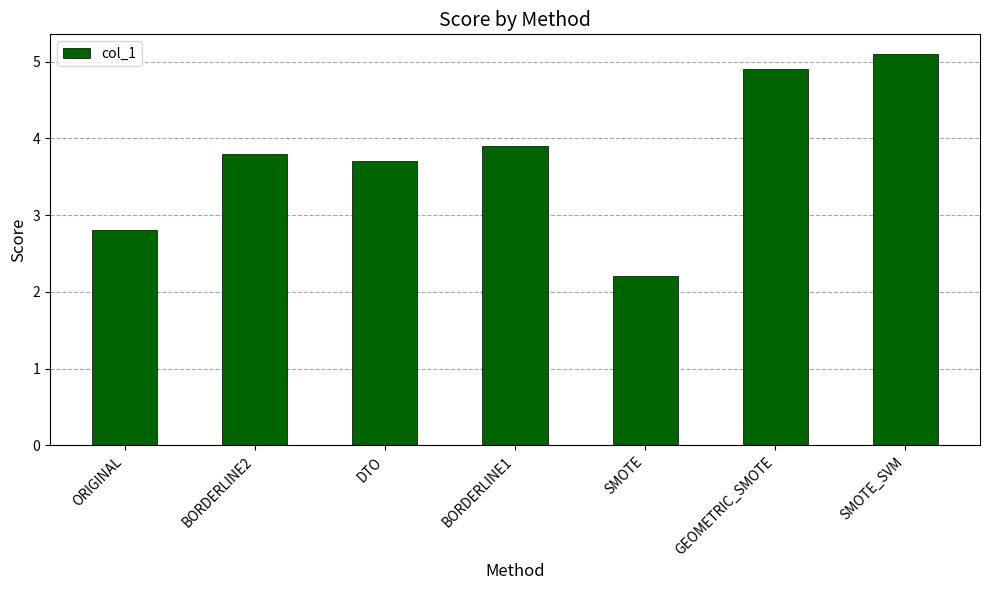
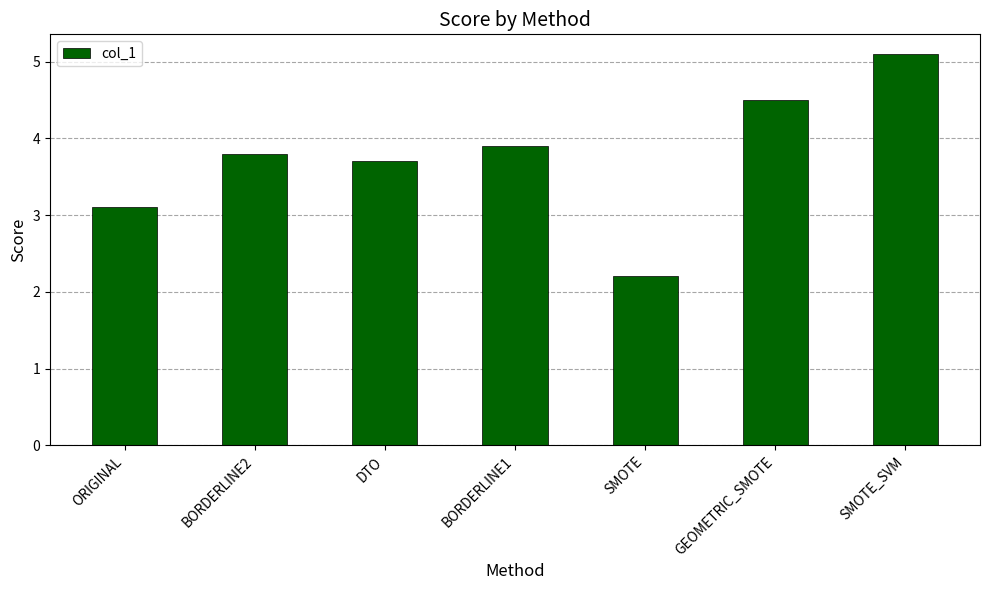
  {
-   "ORIGINAL": 2.8,
+   "ORIGINAL": 3.1,
    "BORDERLINE2": 3.8,
    "DTO": 3.7,
    "BORDERLINE1": 3.9,
    "SMOTE": 2.2,
-   "GEOMETRIC_SMOTE": 4.9,
+   "GEOMETRIC_SMOTE": 4.5,
    "SMOTE_SVM": 5.1
  }
